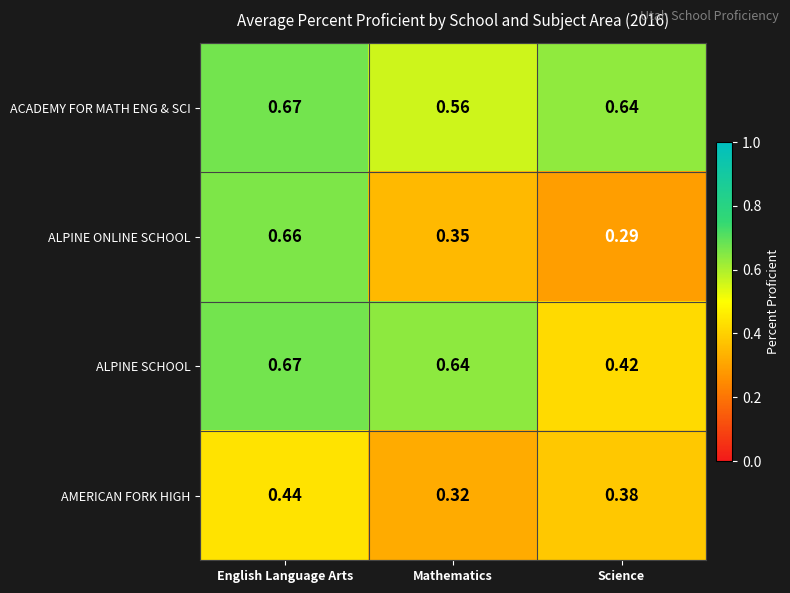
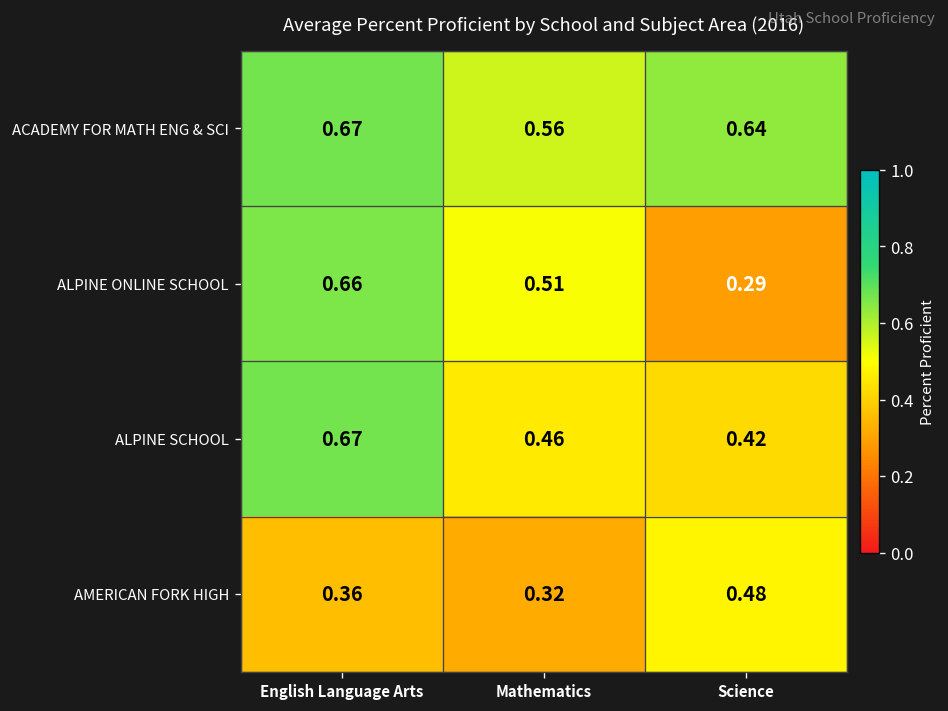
  {
    "ACADEMY FOR MATH ENG & SCI": {
      "English Language Arts": 0.67,
      "Mathematics": 0.56,
      "Science": 0.64
    },
    "ALPINE ONLINE SCHOOL": {
      "English Language Arts": 0.66,
-     "Mathematics": 0.35,
+     "Mathematics": 0.51,
      "Science": 0.29
    },
    "ALPINE SCHOOL": {
      "English Language Arts": 0.67,
-     "Mathematics": 0.64,
+     "Mathematics": 0.46,
      "Science": 0.42
    },
    "AMERICAN FORK HIGH": {
-     "English Language Arts": 0.44,
+     "English Language Arts": 0.36,
      "Mathematics": 0.32,
-     "Science": 0.38
+     "Science": 0.48
    }
  }
